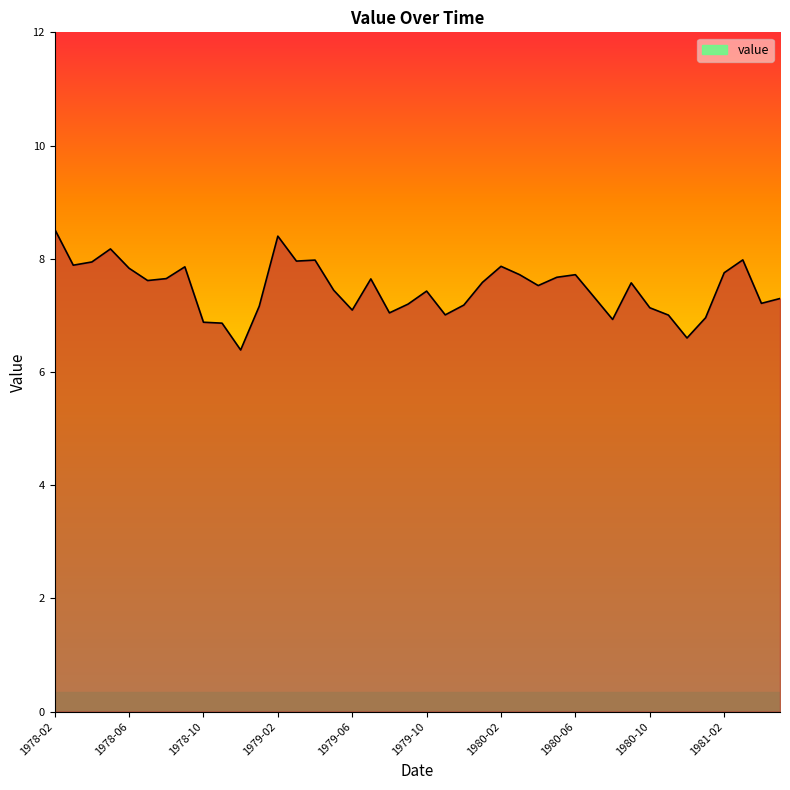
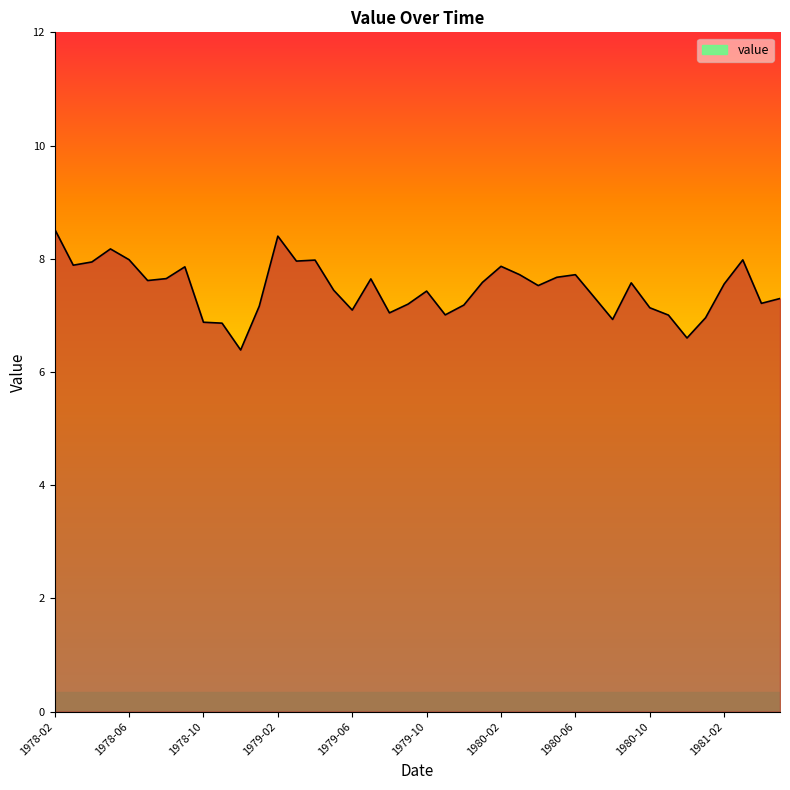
  {
    "1978-02": 8.5,
-   "1978-06": 7.8,
+   "1978-06": 8.0,
    "1978-10": 6.9,
    "1979-02": 8.4,
    "1979-06": 7.1,
    "1979-10": 7.4,
    "1980-02": 7.9,
    "1980-06": 7.7,
    "1980-10": 7.1,
-   "1981-02": 7.8
+   "1981-02": 7.6
  }
